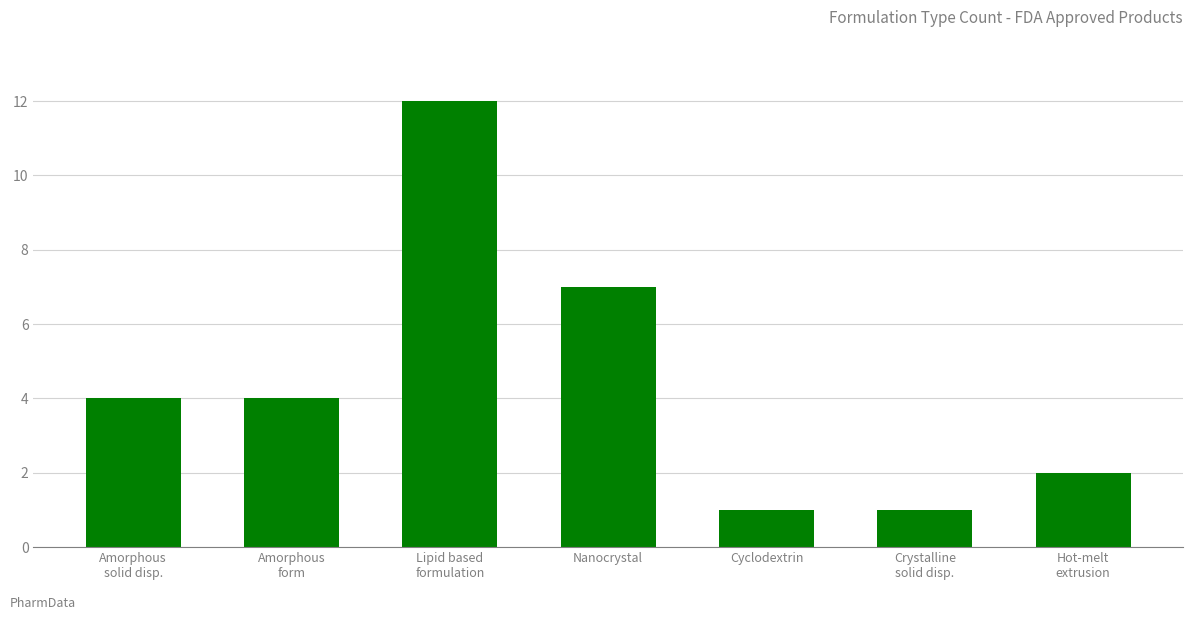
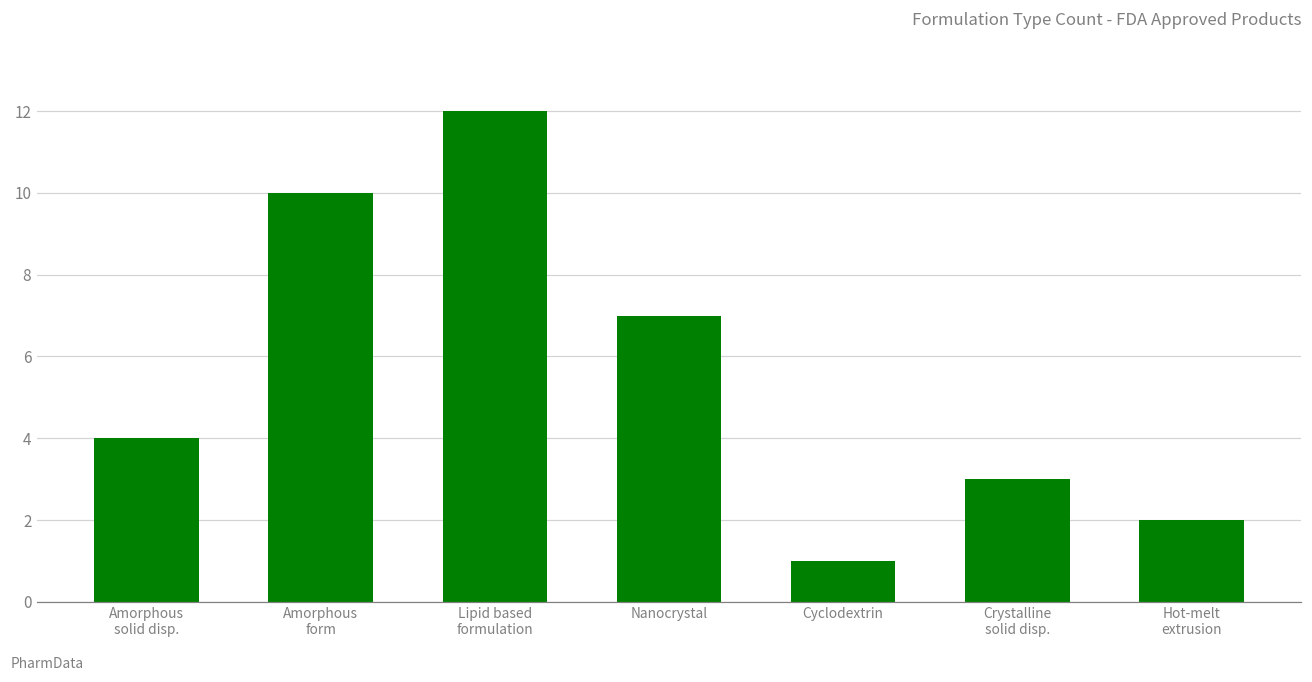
  {
    "Amorphous solid disp.": 4,
-   "Amorphous form": 4,
+   "Amorphous form": 10,
    "Lipid based formulation": 12,
    "Nanocrystal": 7,
    "Cyclodextrin": 1,
-   "Crystalline solid disp.": 1,
+   "Crystalline solid disp.": 3,
    "Hot-melt extrusion": 2
  }
